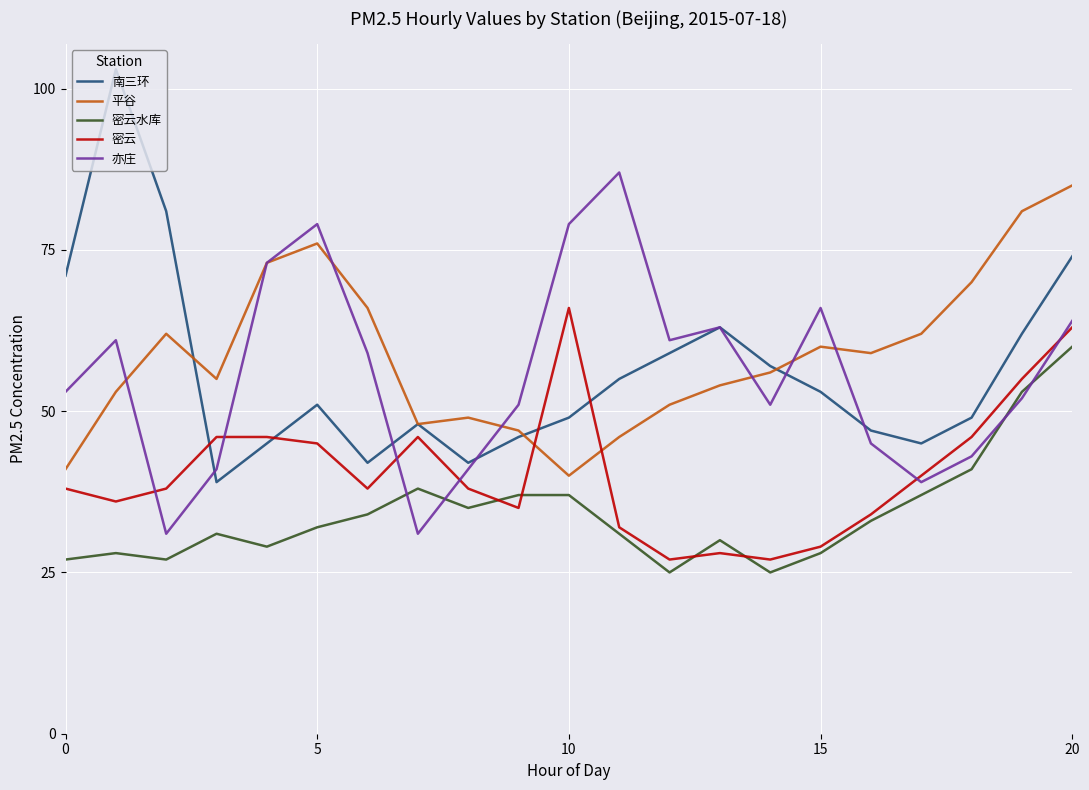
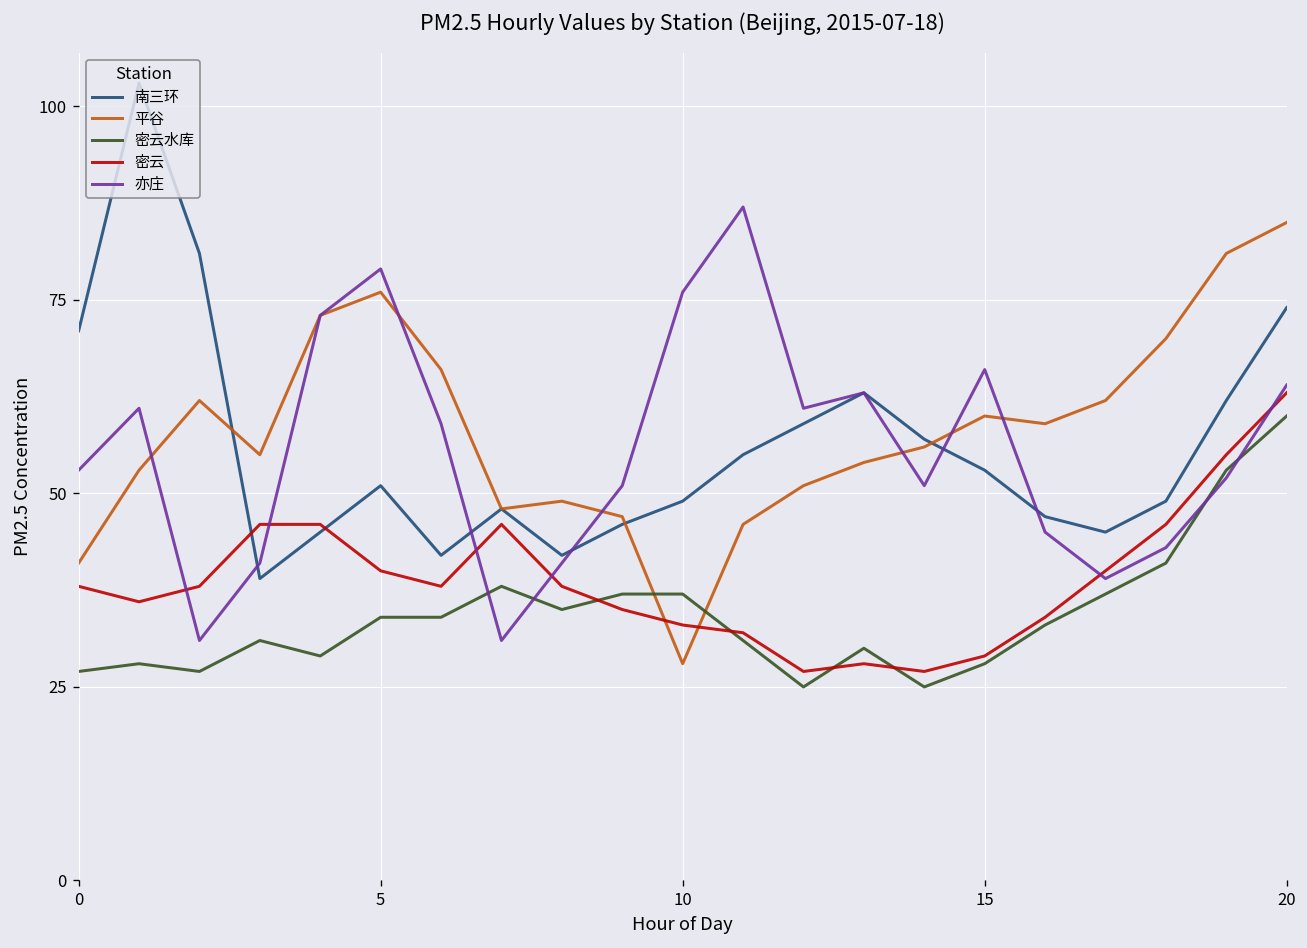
  {
    "南三环": {
      "0": 71,
      "5": 51,
      "10": 49,
      "15": 53,
      "20": 74
    },
    "平谷": {
      "0": 41,
      "5": 76,
-     "10": 40,
+     "10": 28,
      "15": 60,
      "20": 85
    },
    "密云水库": {
      "0": 27,
-     "5": 32,
+     "5": 34,
      "10": 37,
      "15": 28,
      "20": 60
    },
    "密云": {
      "0": 38,
-     "5": 45,
-     "10": 66,
+     "5": 40,
+     "10": 33,
      "15": 29,
      "20": 63
    },
    "亦庄": {
      "0": 53,
      "5": 79,
-     "10": 79,
+     "10": 76,
      "15": 66,
      "20": 64
    }
  }
